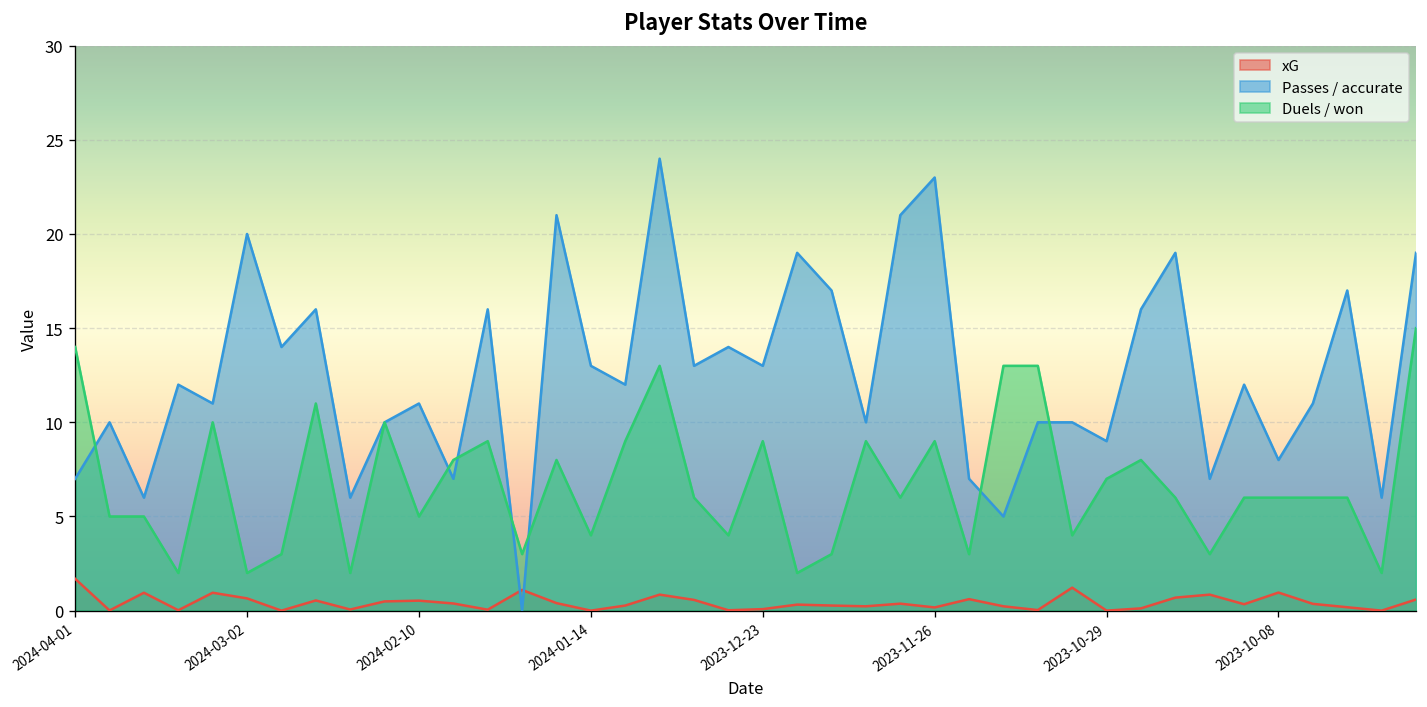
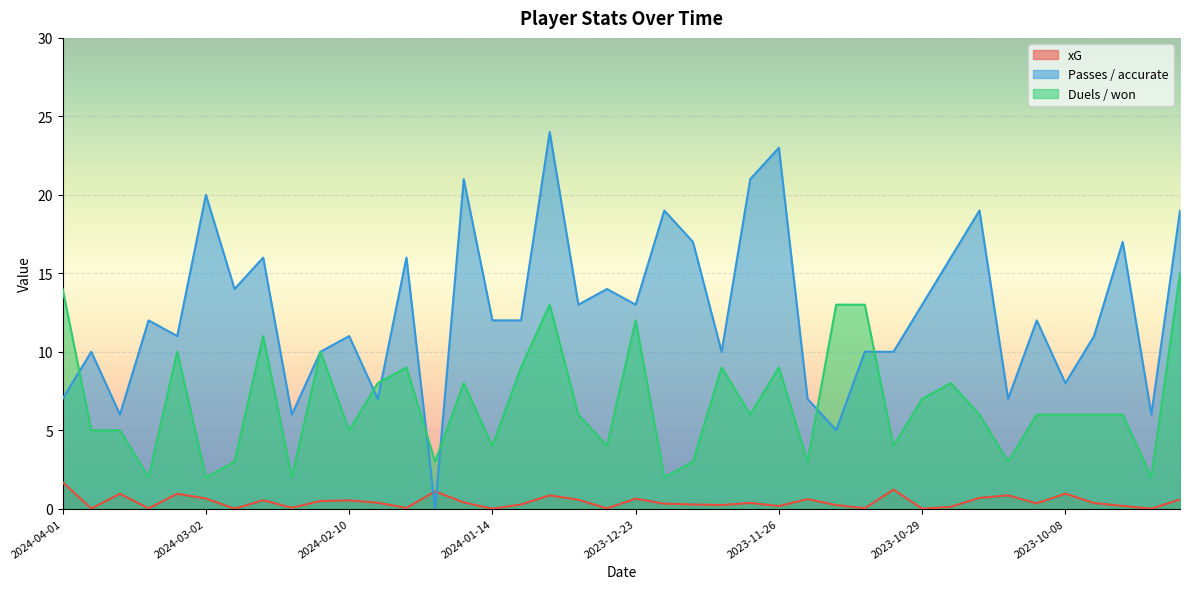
  {
    "xG": {
      "2024-04-01": 1.7,
      "2024-03-02": 0.7,
      "2024-02-10": 0.5,
      "2024-01-14": 0.0,
-     "2023-12-23": 0.1,
+     "2023-12-23": 0.6,
      "2023-11-26": 0.2,
      "2023-10-29": 0.0,
      "2023-10-08": 1.0
    },
    "Passes / accurate": {
      "2024-04-01": 7,
      "2024-03-02": 20,
      "2024-02-10": 11,
-     "2024-01-14": 13,
+     "2024-01-14": 12,
      "2023-12-23": 13,
      "2023-11-26": 23,
-     "2023-10-29": 9,
+     "2023-10-29": 13,
      "2023-10-08": 8
    },
    "Duels / won": {
      "2024-04-01": 14,
      "2024-03-02": 2,
      "2024-02-10": 5,
      "2024-01-14": 4,
-     "2023-12-23": 9,
+     "2023-12-23": 12,
      "2023-11-26": 9,
      "2023-10-29": 7,
      "2023-10-08": 6
    }
  }
